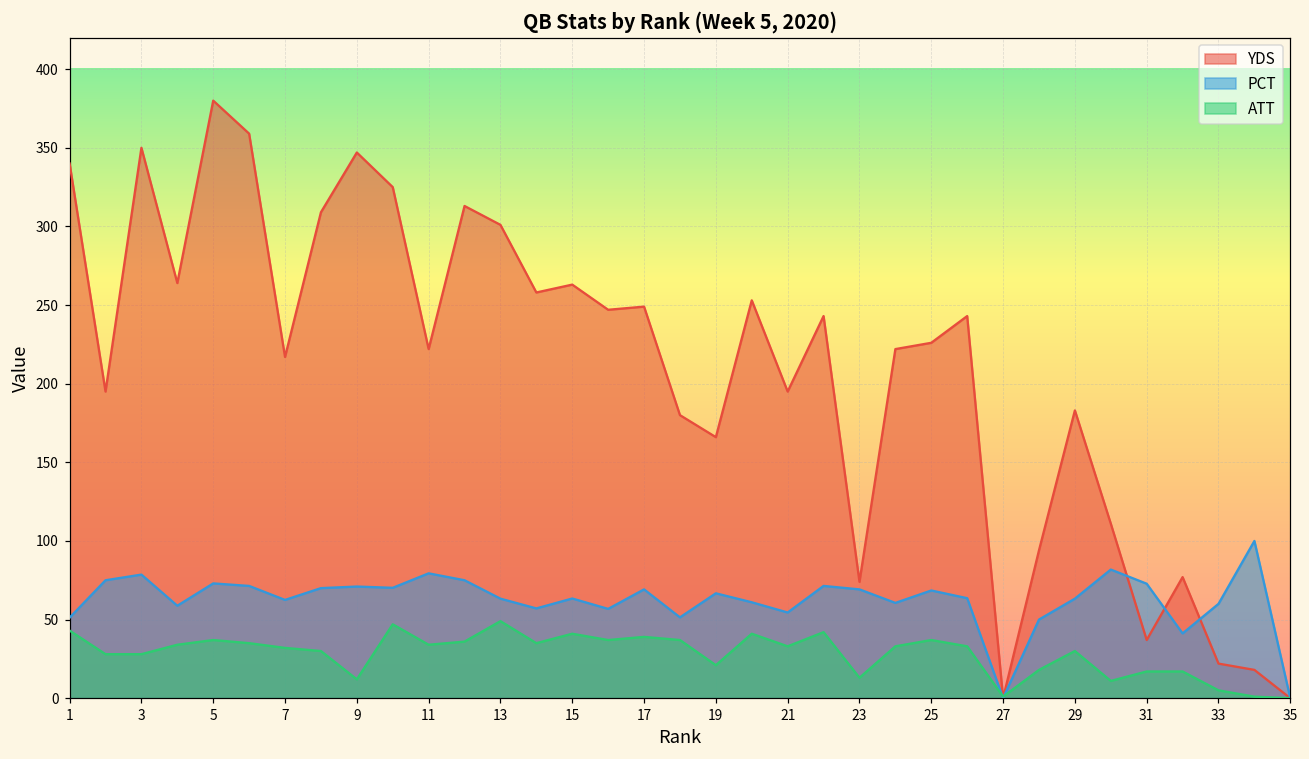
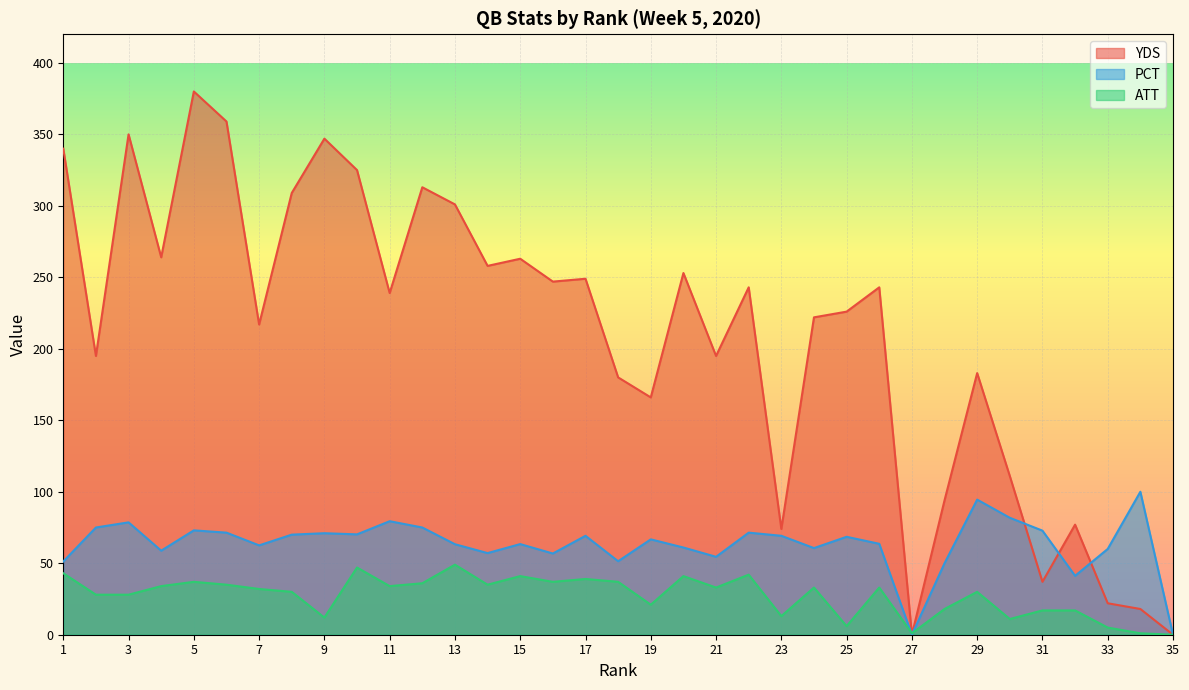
  {
    "YDS": {
      "1": 340,
      "3": 350,
      "5": 380,
      "7": 217,
      "9": 347,
-     "11": 222,
+     "11": 239,
      "13": 301,
      "15": 263,
      "17": 249,
      "19": 166,
      "21": 195,
      "23": 74,
      "25": 226,
      "29": 183,
      "31": 37,
      "33": 22
    },
    "PCT": {
      "1": 51,
      "3": 79,
      "5": 73,
      "7": 63,
      "9": 71,
      "11": 79,
      "13": 63,
      "15": 63,
      "17": 69,
      "19": 67,
      "21": 55,
      "23": 69,
      "25": 69,
-     "29": 63,
+     "29": 95,
      "31": 73,
      "33": 60
    },
    "ATT": {
      "1": 43,
      "3": 28,
      "5": 37,
      "7": 32,
      "9": 12,
      "11": 34,
      "13": 49,
      "15": 41,
      "17": 39,
      "19": 21,
      "21": 33,
      "23": 13,
-     "25": 37,
+     "25": 6,
      "29": 30,
      "31": 17,
      "33": 5
    }
  }
